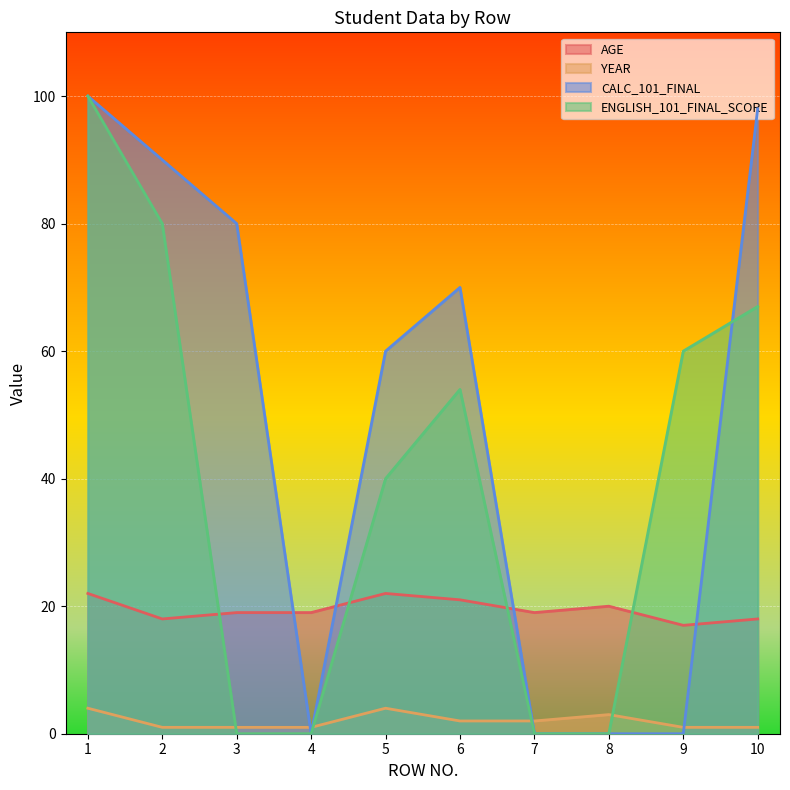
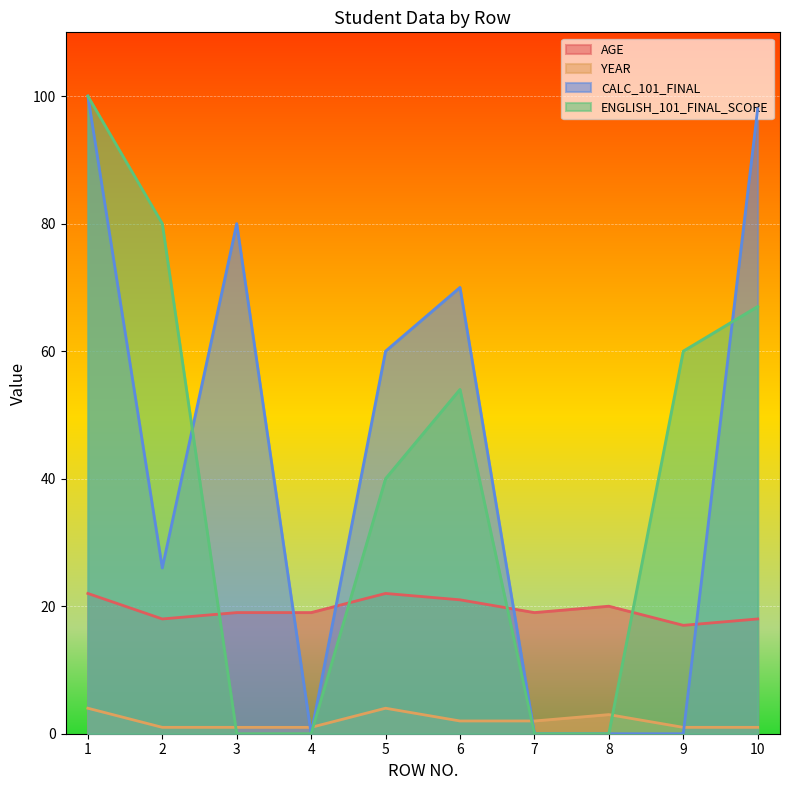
  {
    "CALC_101_FINAL": {
-     "2": 90,
+     "2": 26,
      "3": 80,
      "5": 60,
      "6": 70,
      "9": 0
    },
    "ENGLISH_101_FINAL_SCORE": {
      "2": 80,
      "3": 0,
      "5": 40,
      "6": 54,
      "9": 60,
      "10": 67
    }
  }
